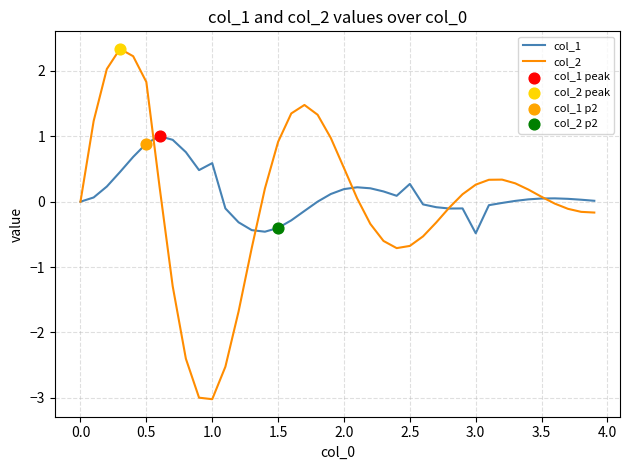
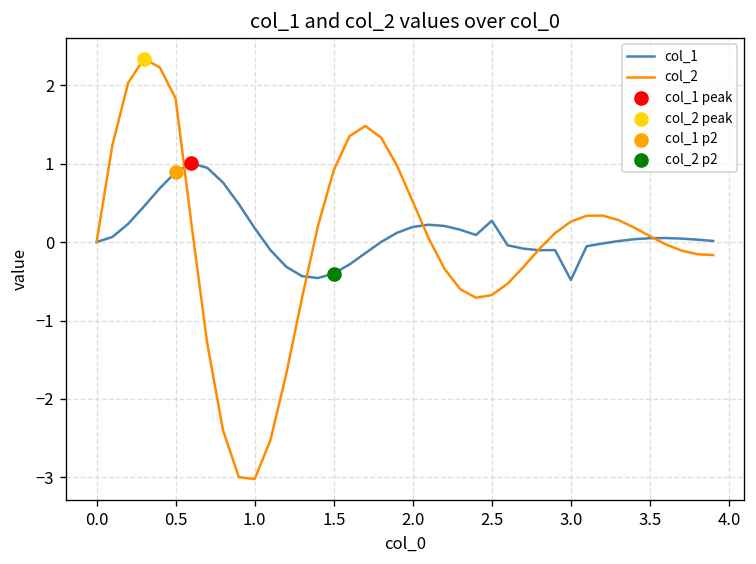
  {
    "col_1": {
-     "1.0": 0.6,
+     "1.0": 0.2,
      "2.0": 0.2,
      "2.5": 0.3,
      "3.0": -0.5
    }
  }
